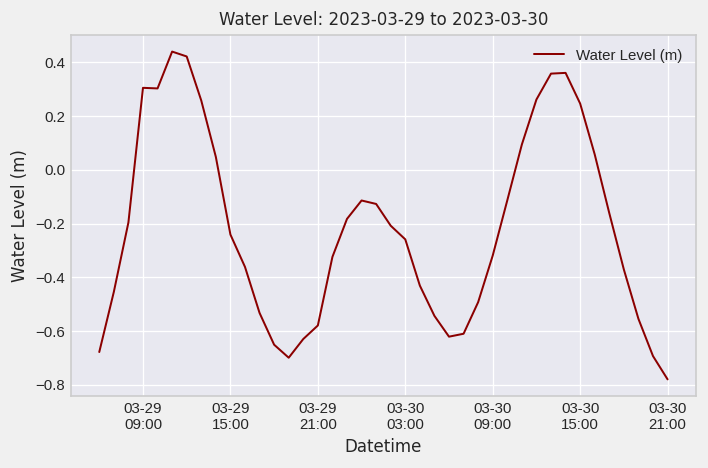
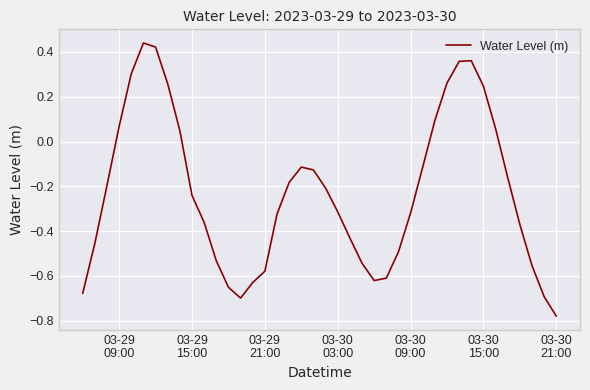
  {
-   "03-29 09:00": 0.31,
+   "03-29 09:00": 0.07,
    "03-29 15:00": -0.24,
    "03-29 21:00": -0.58,
-   "03-30 03:00": -0.26,
+   "03-30 03:00": -0.31,
    "03-30 09:00": -0.32,
    "03-30 15:00": 0.25,
    "03-30 21:00": -0.78
  }
